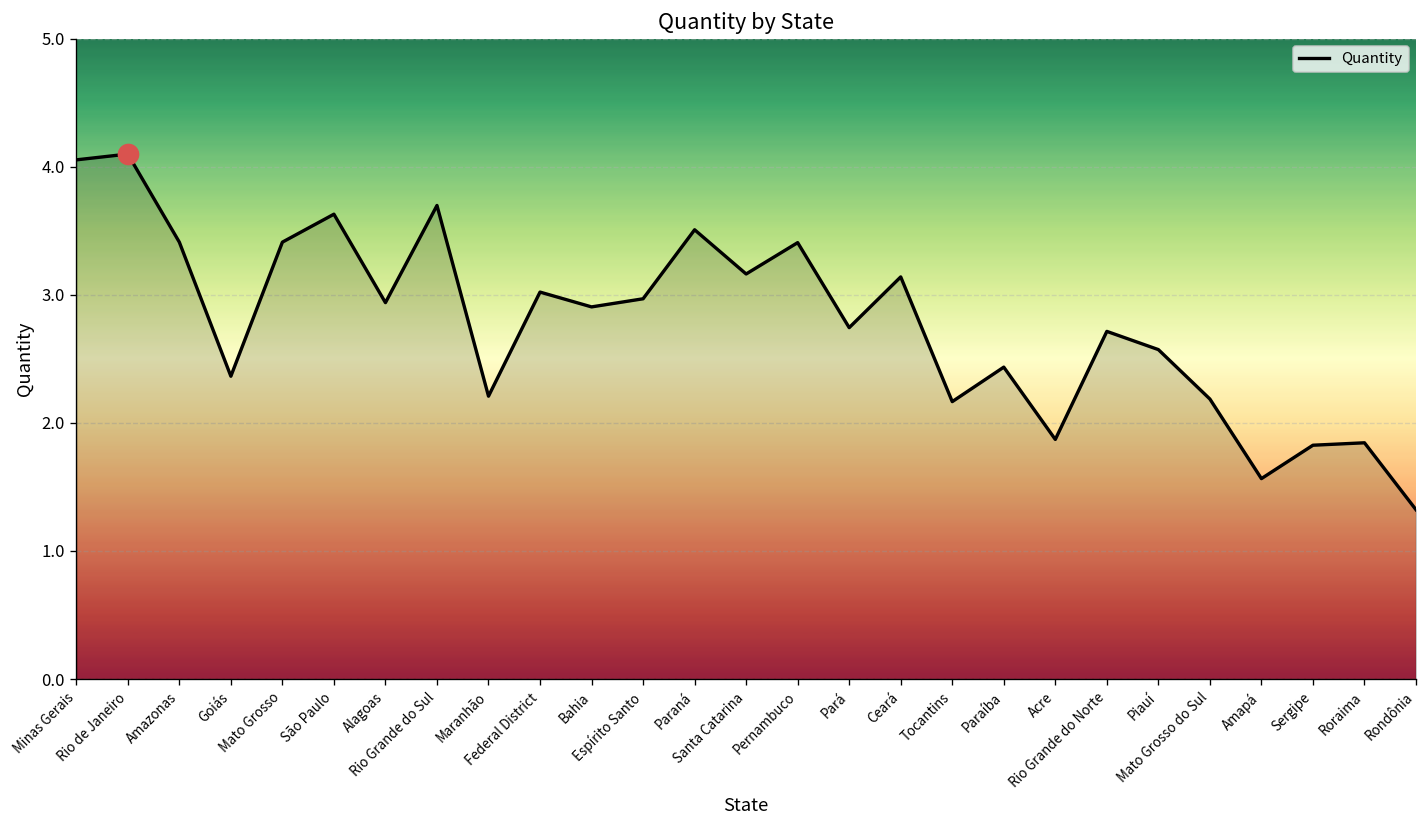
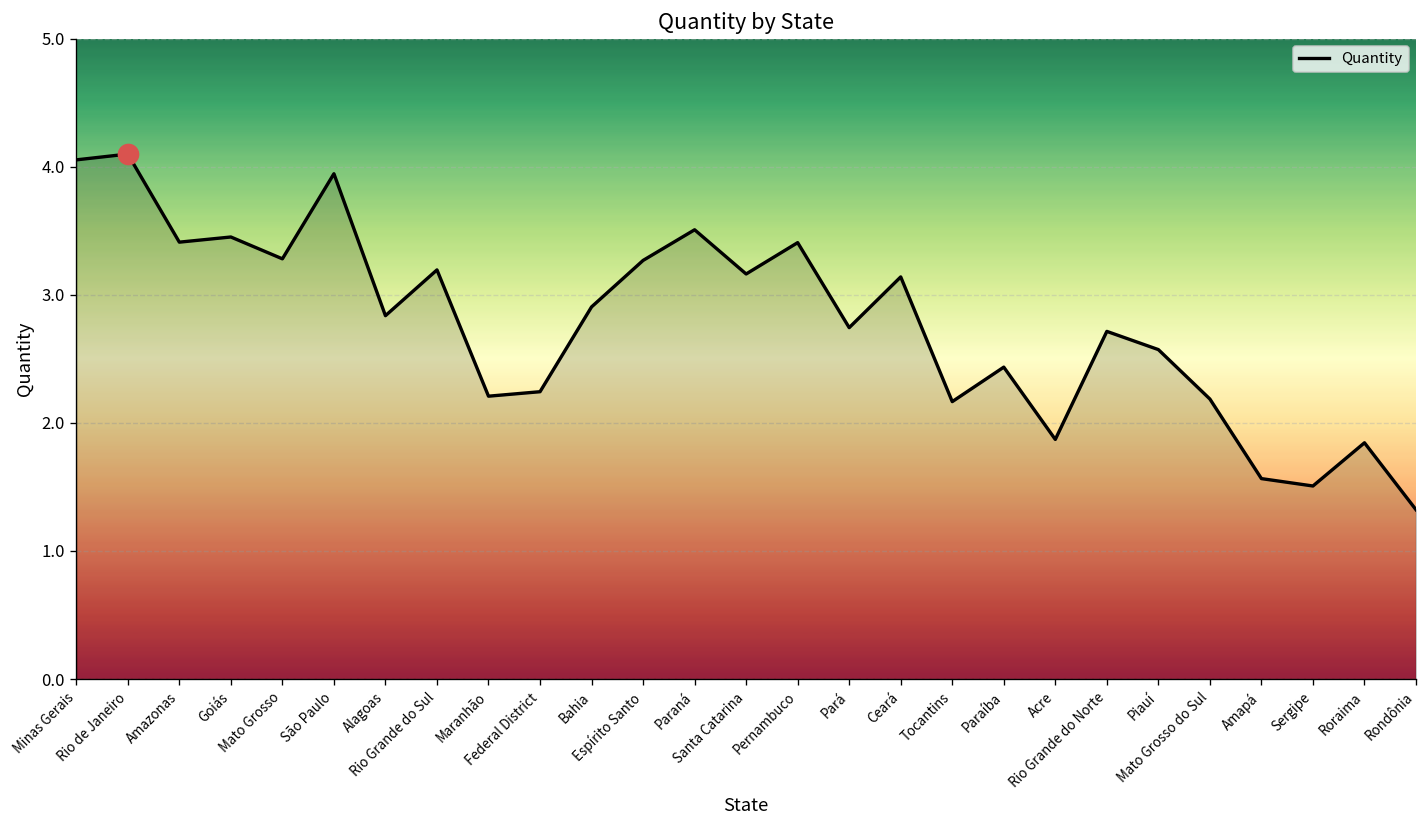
  {
    "Quantity": {
      "Minas Gerais": 4.05,
      "Amazonas": 3.41,
-     "Goiás": 2.36,
-     "Mato Grosso": 3.41,
-     "São Paulo": 3.63,
-     "Alagoas": 2.94,
-     "Rio Grande do Sul": 3.70,
+     "Goiás": 3.45,
+     "Mato Grosso": 3.28,
+     "São Paulo": 3.95,
+     "Alagoas": 2.84,
+     "Rio Grande do Sul": 3.20,
      "Maranhão": 2.21,
-     "Federal District": 3.02,
+     "Federal District": 2.24,
      "Bahia": 2.91,
-     "Espírito Santo": 2.97,
+     "Espírito Santo": 3.27,
      "Paraná": 3.51,
      "Santa Catarina": 3.16,
      "Pernambuco": 3.41,
      "Pará": 2.74,
      "Ceará": 3.14,
      "Tocantins": 2.17,
      "Paraíba": 2.44,
      "Acre": 1.87,
      "Rio Grande do Norte": 2.72,
      "Piauí": 2.57,
      "Mato Grosso do Sul": 2.19,
      "Amapá": 1.57,
-     "Sergipe": 1.83,
+     "Sergipe": 1.51,
      "Roraima": 1.85,
      "Rondônia": 1.32
    }
  }
